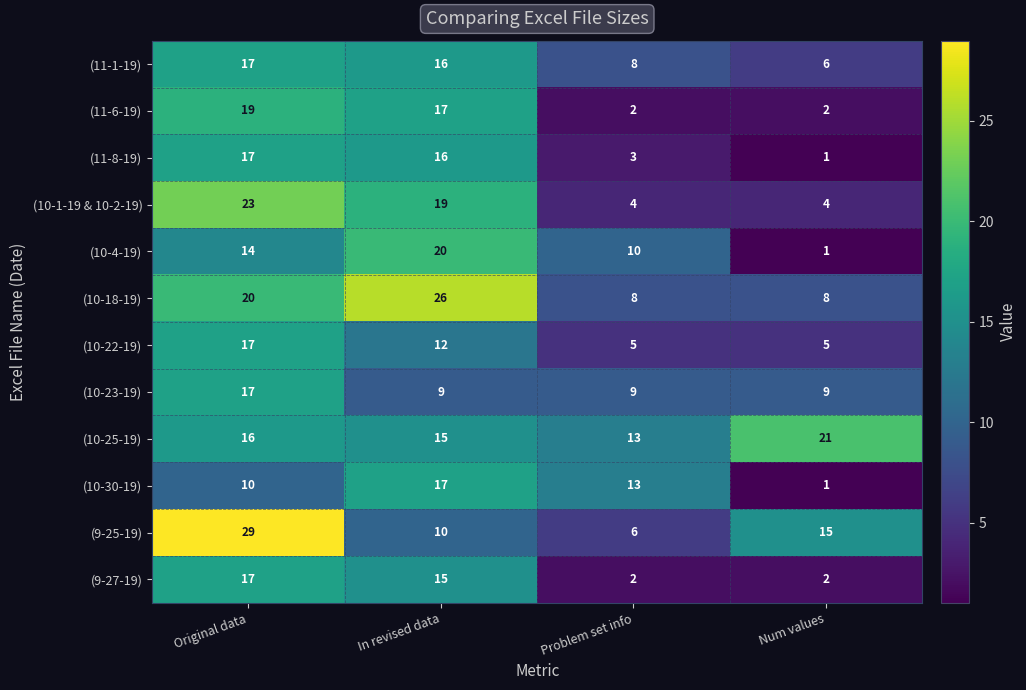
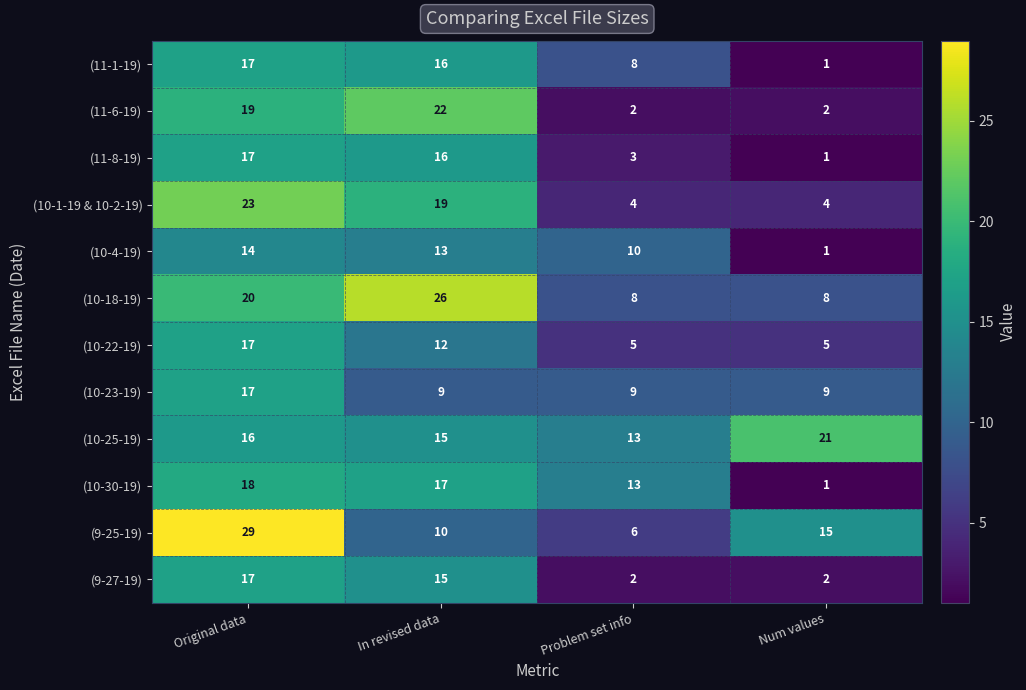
  {
    "(11-1-19)": {
      "Original data": 17,
      "In revised data": 16,
      "Problem set info": 8,
-     "Num values": 6
+     "Num values": 1
    },
    "(11-6-19)": {
      "Original data": 19,
-     "In revised data": 17,
+     "In revised data": 22,
      "Problem set info": 2,
      "Num values": 2
    },
    "(11-8-19)": {
      "Original data": 17,
      "In revised data": 16,
      "Problem set info": 3,
      "Num values": 1
    },
    "(10-1-19 & 10-2-19)": {
      "Original data": 23,
      "In revised data": 19,
      "Problem set info": 4,
      "Num values": 4
    },
    "(10-4-19)": {
      "Original data": 14,
-     "In revised data": 20,
+     "In revised data": 13,
      "Problem set info": 10,
      "Num values": 1
    },
    "(10-18-19)": {
      "Original data": 20,
      "In revised data": 26,
      "Problem set info": 8,
      "Num values": 8
    },
    "(10-22-19)": {
      "Original data": 17,
      "In revised data": 12,
      "Problem set info": 5,
      "Num values": 5
    },
    "(10-23-19)": {
      "Original data": 17,
      "In revised data": 9,
      "Problem set info": 9,
      "Num values": 9
    },
    "(10-25-19)": {
      "Original data": 16,
      "In revised data": 15,
      "Problem set info": 13,
      "Num values": 21
    },
    "(10-30-19)": {
-     "Original data": 10,
+     "Original data": 18,
      "In revised data": 17,
      "Problem set info": 13,
      "Num values": 1
    },
    "(9-25-19)": {
      "Original data": 29,
      "In revised data": 10,
      "Problem set info": 6,
      "Num values": 15
    },
    "(9-27-19)": {
      "Original data": 17,
      "In revised data": 15,
      "Problem set info": 2,
      "Num values": 2
    }
  }
